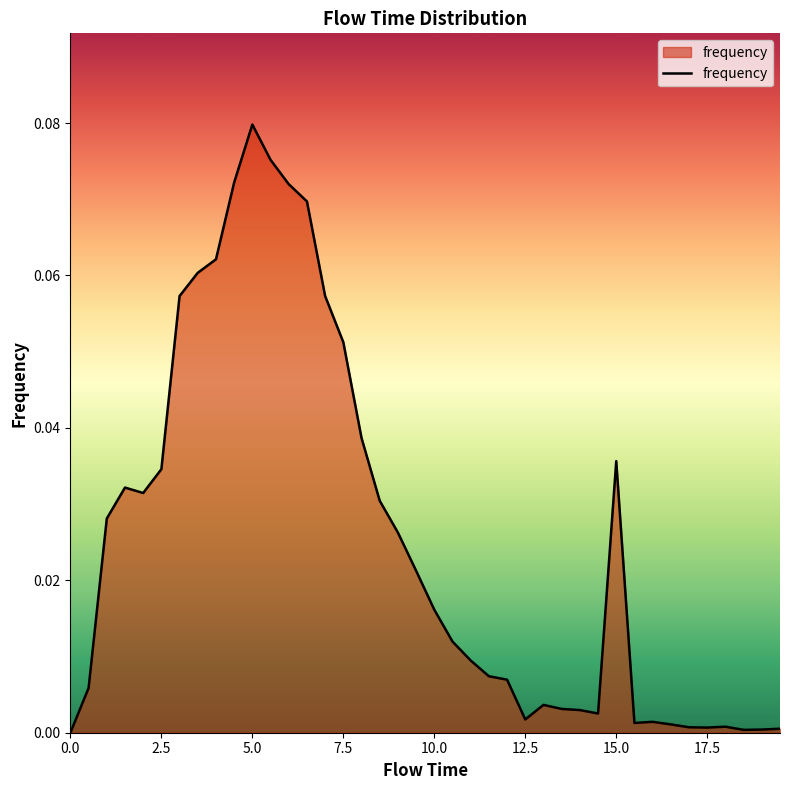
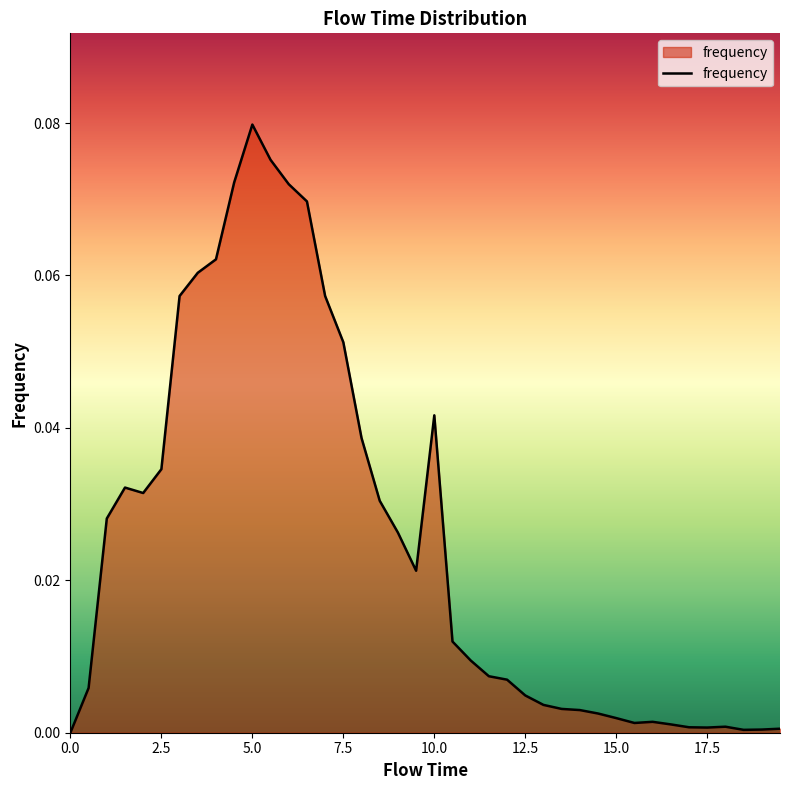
  {
    "0.0": 0.000,
    "2.5": 0.035,
    "5.0": 0.080,
    "7.5": 0.051,
-   "10.0": 0.016,
-   "12.5": 0.002,
-   "15.0": 0.036,
+   "10.0": 0.042,
+   "12.5": 0.005,
+   "15.0": 0.002,
    "17.5": 0.001
  }
